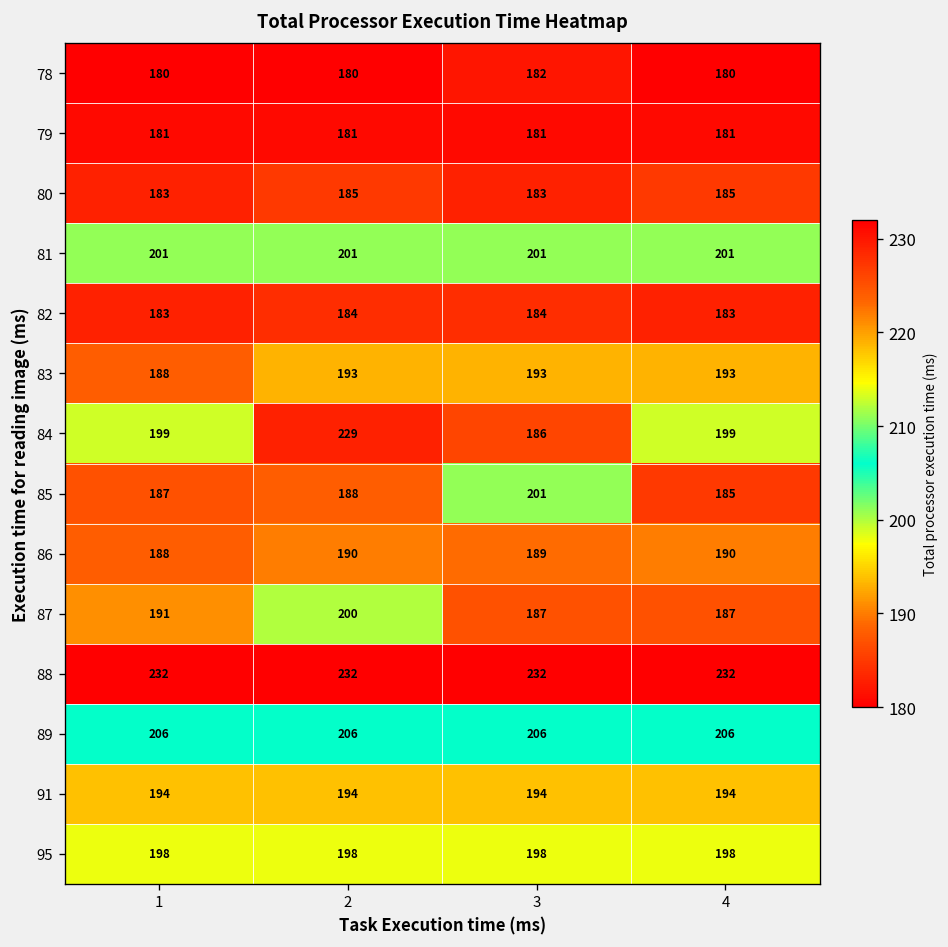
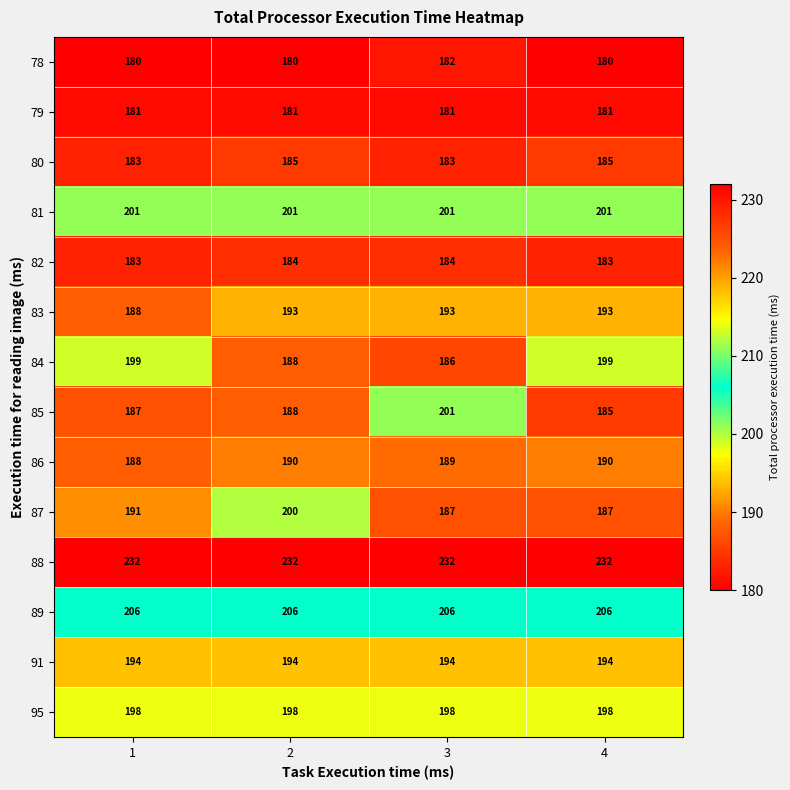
  {
    "78": {
      "1": 180,
      "2": 180,
      "3": 182,
      "4": 180
    },
    "79": {
      "1": 181,
      "2": 181,
      "3": 181,
      "4": 181
    },
    "80": {
      "1": 183,
      "2": 185,
      "3": 183,
      "4": 185
    },
    "81": {
      "1": 201,
      "2": 201,
      "3": 201,
      "4": 201
    },
    "82": {
      "1": 183,
      "2": 184,
      "3": 184,
      "4": 183
    },
    "83": {
      "1": 188,
      "2": 193,
      "3": 193,
      "4": 193
    },
    "84": {
      "1": 199,
-     "2": 229,
+     "2": 188,
      "3": 186,
      "4": 199
    },
    "85": {
      "1": 187,
      "2": 188,
      "3": 201,
      "4": 185
    },
    "86": {
      "1": 188,
      "2": 190,
      "3": 189,
      "4": 190
    },
    "87": {
      "1": 191,
      "2": 200,
      "3": 187,
      "4": 187
    },
    "88": {
      "1": 232,
      "2": 232,
      "3": 232,
      "4": 232
    },
    "89": {
      "1": 206,
      "2": 206,
      "3": 206,
      "4": 206
    },
    "91": {
      "1": 194,
      "2": 194,
      "3": 194,
      "4": 194
    },
    "95": {
      "1": 198,
      "2": 198,
      "3": 198,
      "4": 198
    }
  }
